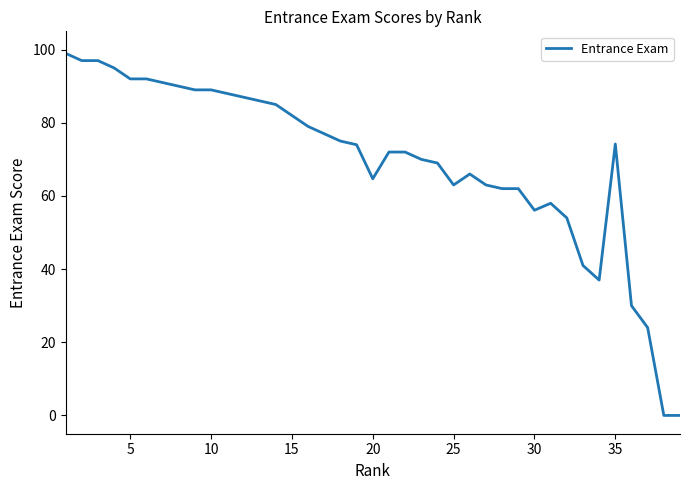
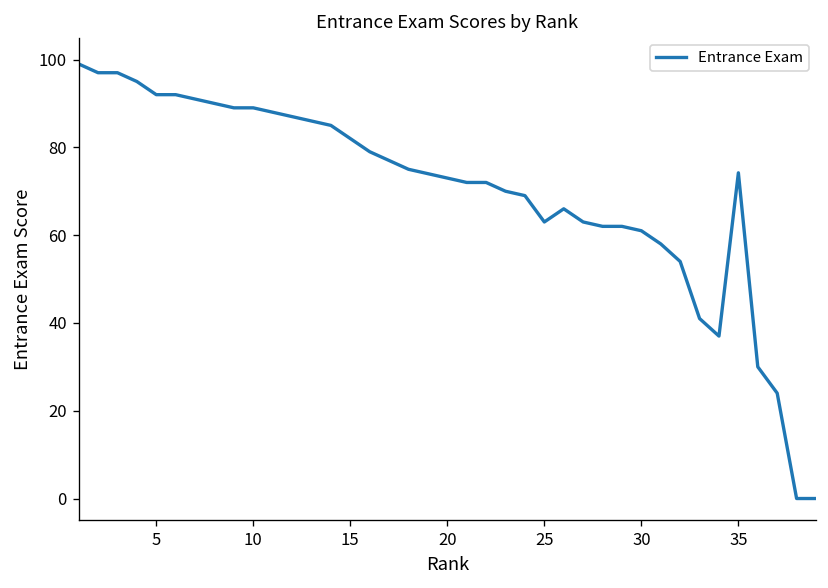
  {
    "5": 92,
    "10": 89,
    "15": 82,
-   "20": 65,
+   "20": 73,
    "25": 63,
-   "30": 56,
+   "30": 61,
    "35": 74
  }
